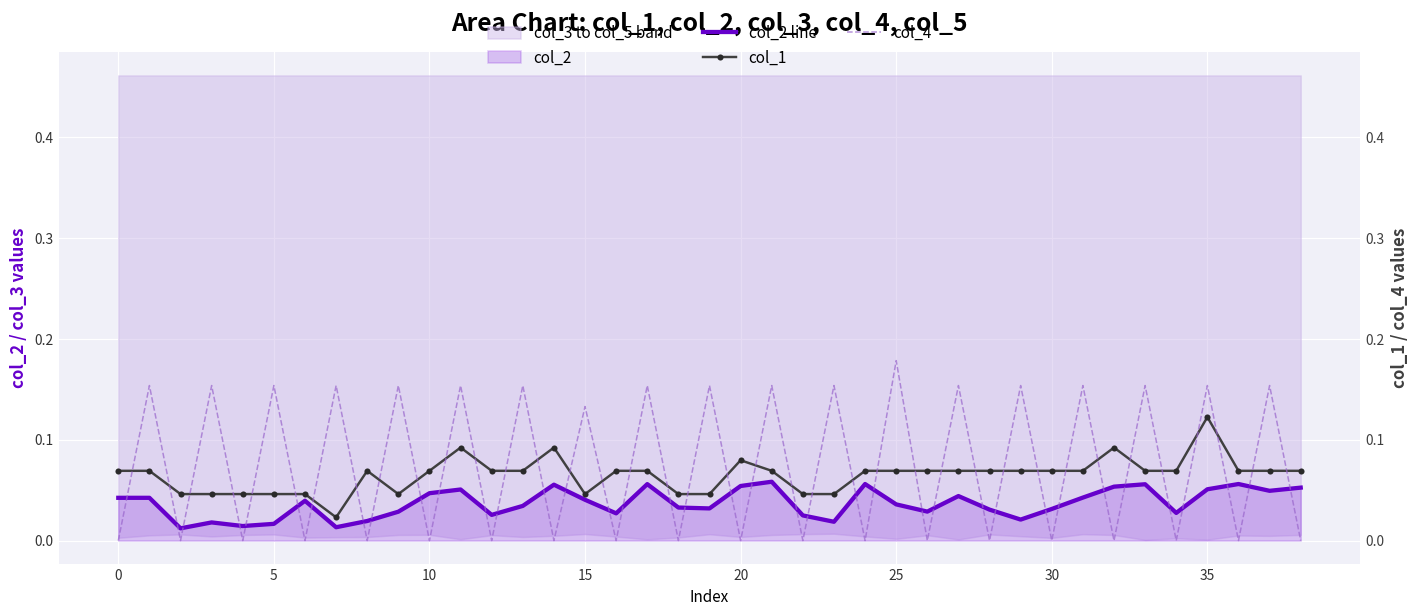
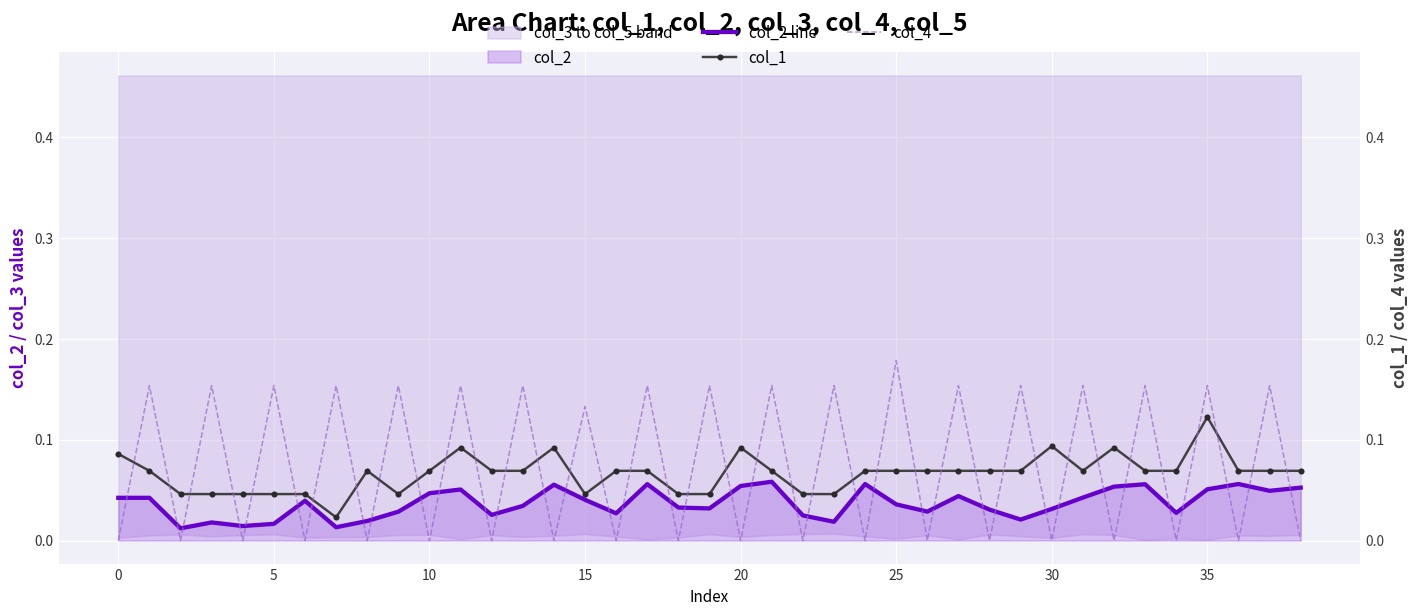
  {
    "col_1": {
-     "0": 0.07,
+     "0": 0.09,
      "5": 0.05,
      "10": 0.07,
      "15": 0.05,
-     "20": 0.08,
+     "20": 0.09,
      "25": 0.07,
-     "30": 0.07,
+     "30": 0.09,
      "35": 0.12
    },
    "col_4": {
      "0": 0.00,
      "5": 0.15,
      "10": 0.00,
      "15": 0.13,
      "20": 0.00,
      "25": 0.18,
      "30": 0.00,
      "35": 0.15
    }
  }
